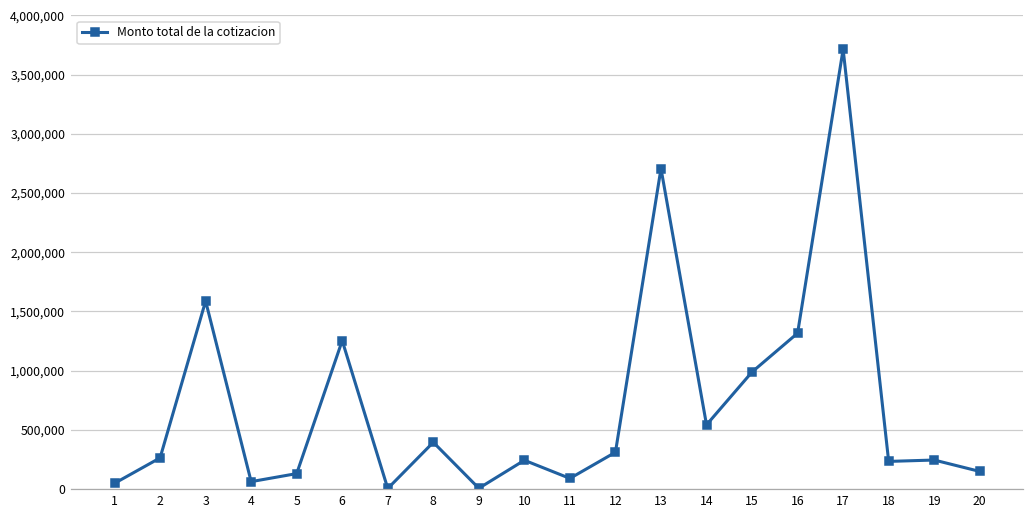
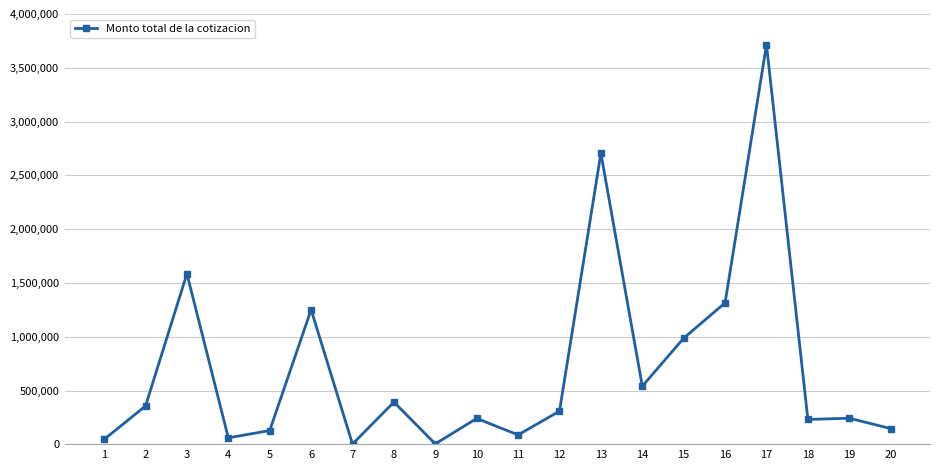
  {
    "1": "50,000",
-   "2": "260,000",
+   "2": "360,000",
    "3": "1,590,000",
    "4": "60,000",
    "5": "130,000",
    "6": "1,250,000",
    "7": "0",
    "8": "390,000",
    "9": "10,000",
    "10": "240,000",
    "11": "90,000",
    "12": "310,000",
    "13": "2,710,000",
    "14": "540,000",
    "15": "990,000",
    "16": "1,320,000",
    "17": "3,710,000",
    "18": "230,000",
    "19": "240,000",
    "20": "150,000"
  }
